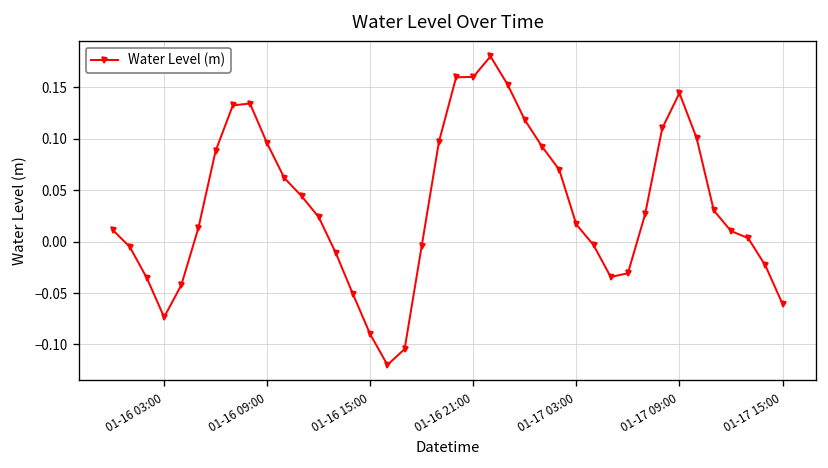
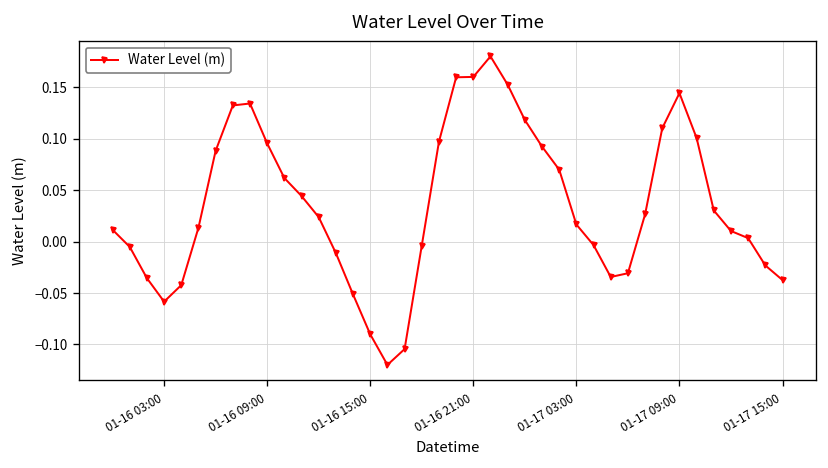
  {
-   "01-16 03:00": -0.07,
+   "01-16 03:00": -0.06,
    "01-16 09:00": 0.10,
    "01-16 15:00": -0.09,
    "01-16 21:00": 0.16,
    "01-17 03:00": 0.02,
    "01-17 09:00": 0.14,
-   "01-17 15:00": -0.06
+   "01-17 15:00": -0.04
  }
